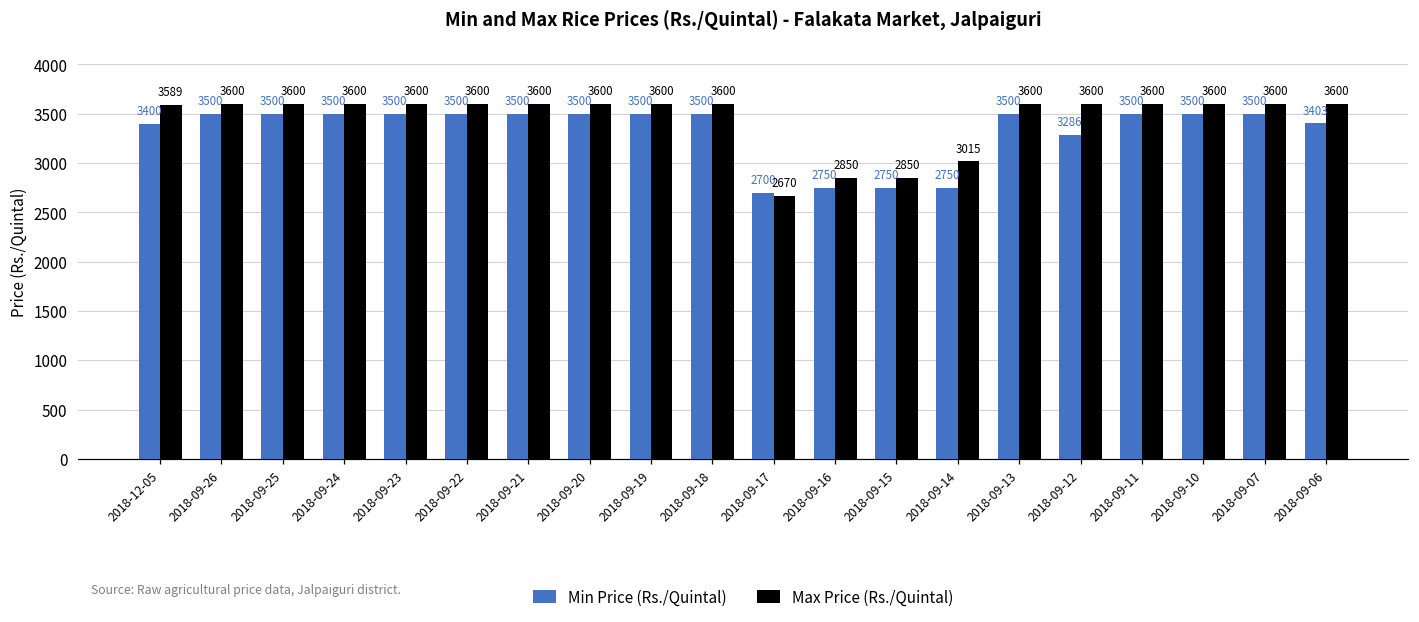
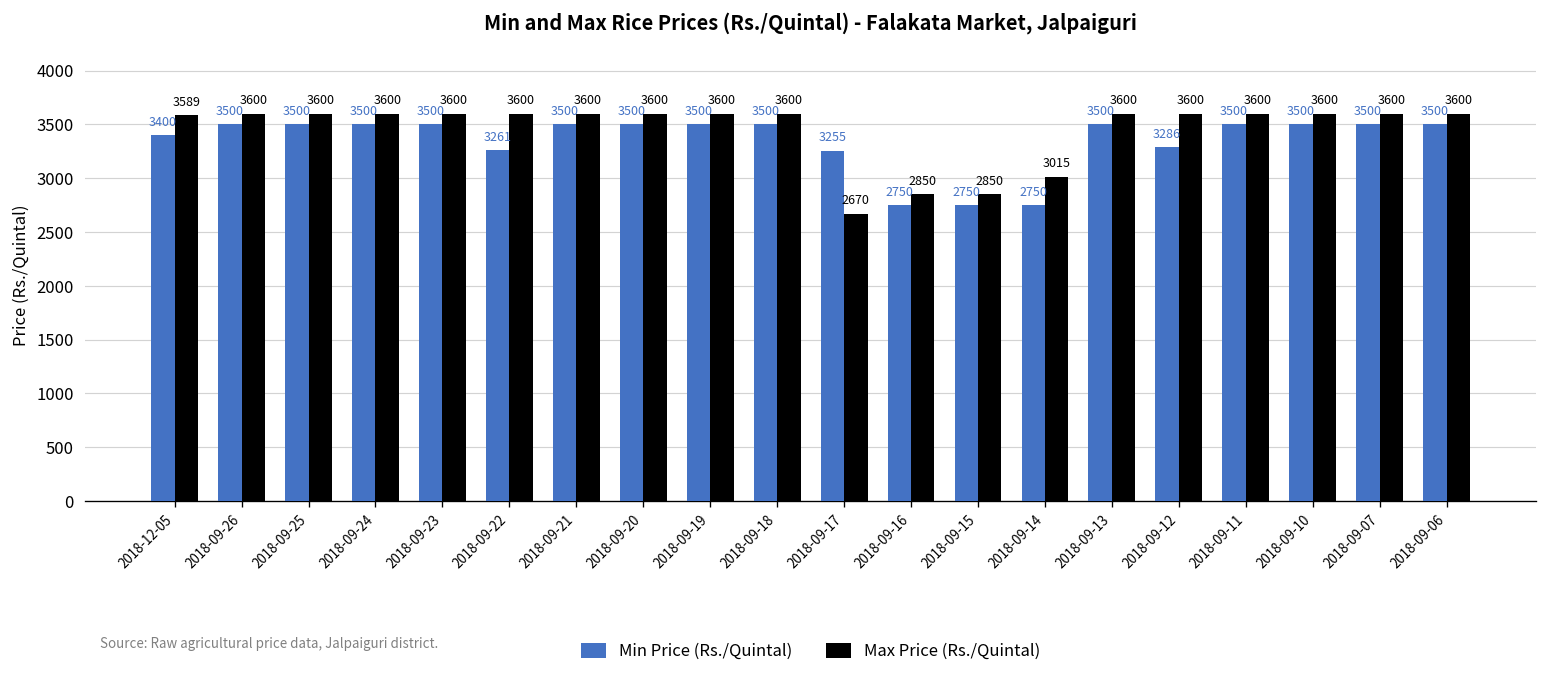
  {
    "Min Price (Rs./Quintal)": {
      "2018-12-05": 3400,
      "2018-09-26": 3500,
      "2018-09-25": 3500,
      "2018-09-24": 3500,
      "2018-09-23": 3500,
-     "2018-09-22": 3500,
+     "2018-09-22": 3261,
      "2018-09-21": 3500,
      "2018-09-20": 3500,
      "2018-09-19": 3500,
      "2018-09-18": 3500,
-     "2018-09-17": 2700,
+     "2018-09-17": 3255,
      "2018-09-16": 2750,
      "2018-09-15": 2750,
      "2018-09-14": 2750,
      "2018-09-13": 3500,
      "2018-09-12": 3286,
      "2018-09-11": 3500,
      "2018-09-10": 3500,
      "2018-09-07": 3500,
-     "2018-09-06": 3403
+     "2018-09-06": 3500
    },
    "Max Price (Rs./Quintal)": {
      "2018-12-05": 3589,
      "2018-09-26": 3600,
      "2018-09-25": 3600,
      "2018-09-24": 3600,
      "2018-09-23": 3600,
      "2018-09-22": 3600,
      "2018-09-21": 3600,
      "2018-09-20": 3600,
      "2018-09-19": 3600,
      "2018-09-18": 3600,
      "2018-09-17": 2670,
      "2018-09-16": 2850,
      "2018-09-15": 2850,
      "2018-09-14": 3015,
      "2018-09-13": 3600,
      "2018-09-12": 3600,
      "2018-09-11": 3600,
      "2018-09-10": 3600,
      "2018-09-07": 3600,
      "2018-09-06": 3600
    }
  }
